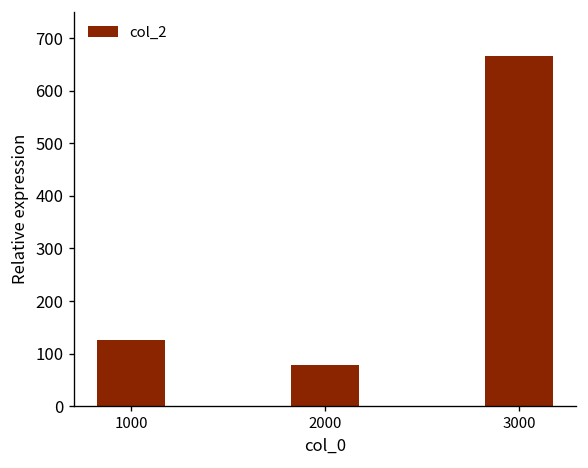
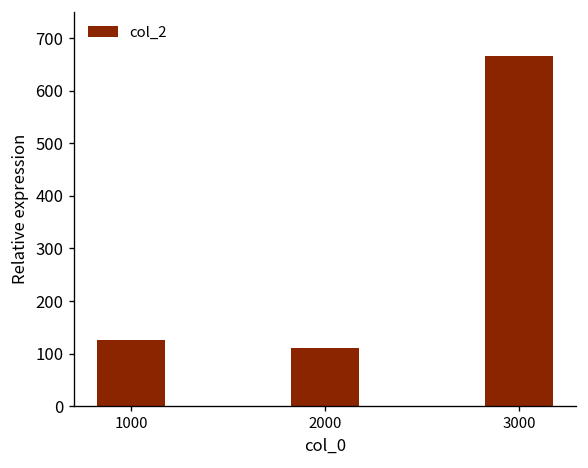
  {
    "1000": 130,
-   "2000": 80,
+   "2000": 110,
    "3000": 670
  }
